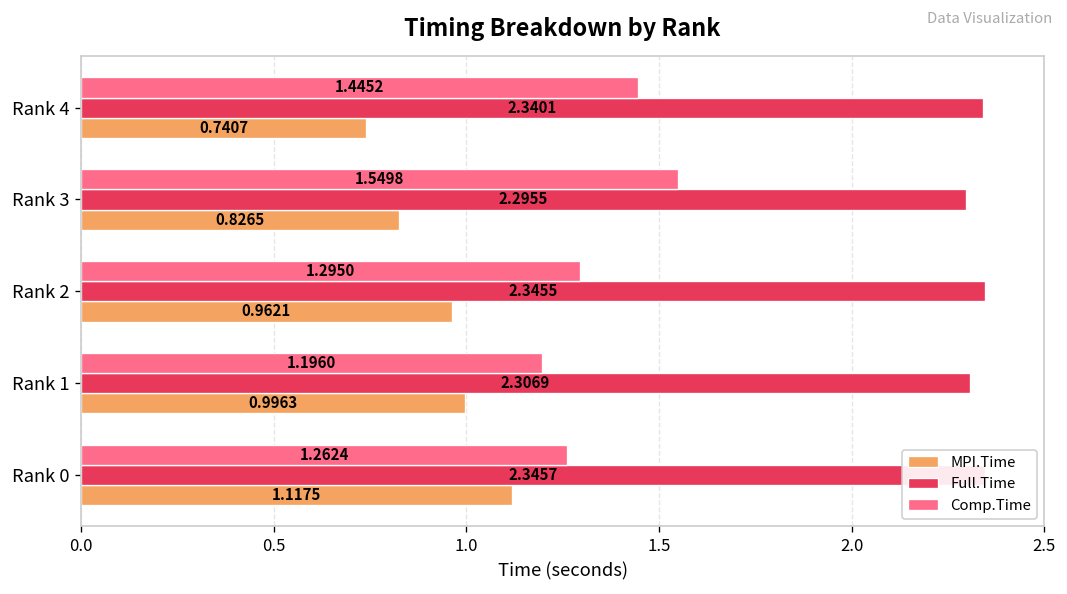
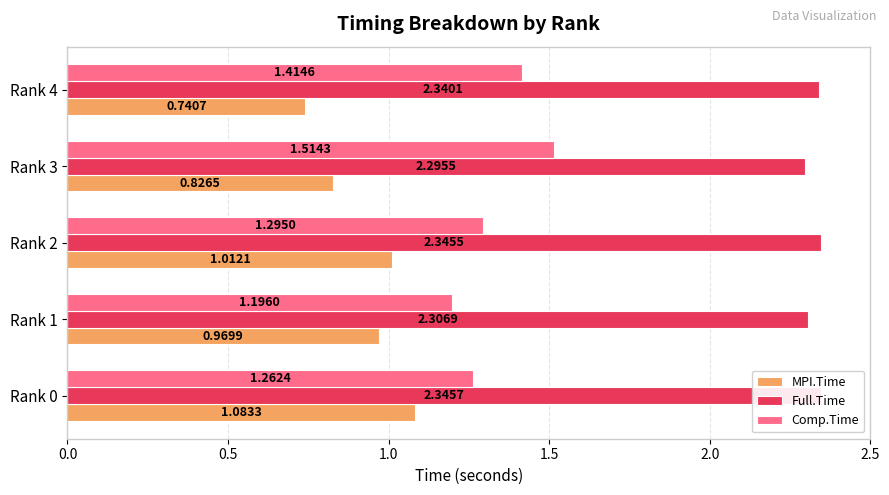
  {
    "MPI.Time": {
      "Rank 4": 0.7407,
      "Rank 3": 0.8265,
-     "Rank 2": 0.9621,
-     "Rank 1": 0.9963,
-     "Rank 0": 1.1175
+     "Rank 2": 1.0121,
+     "Rank 1": 0.9699,
+     "Rank 0": 1.0833
    },
    "Full.Time": {
      "Rank 4": 2.3401,
      "Rank 3": 2.2955,
      "Rank 2": 2.3455,
      "Rank 1": 2.3069
    },
    "Comp.Time": {
-     "Rank 4": 1.4452,
-     "Rank 3": 1.5498,
+     "Rank 4": 1.4146,
+     "Rank 3": 1.5143,
      "Rank 2": 1.2950,
      "Rank 1": 1.1960,
      "Rank 0": 1.2624
    }
  }
